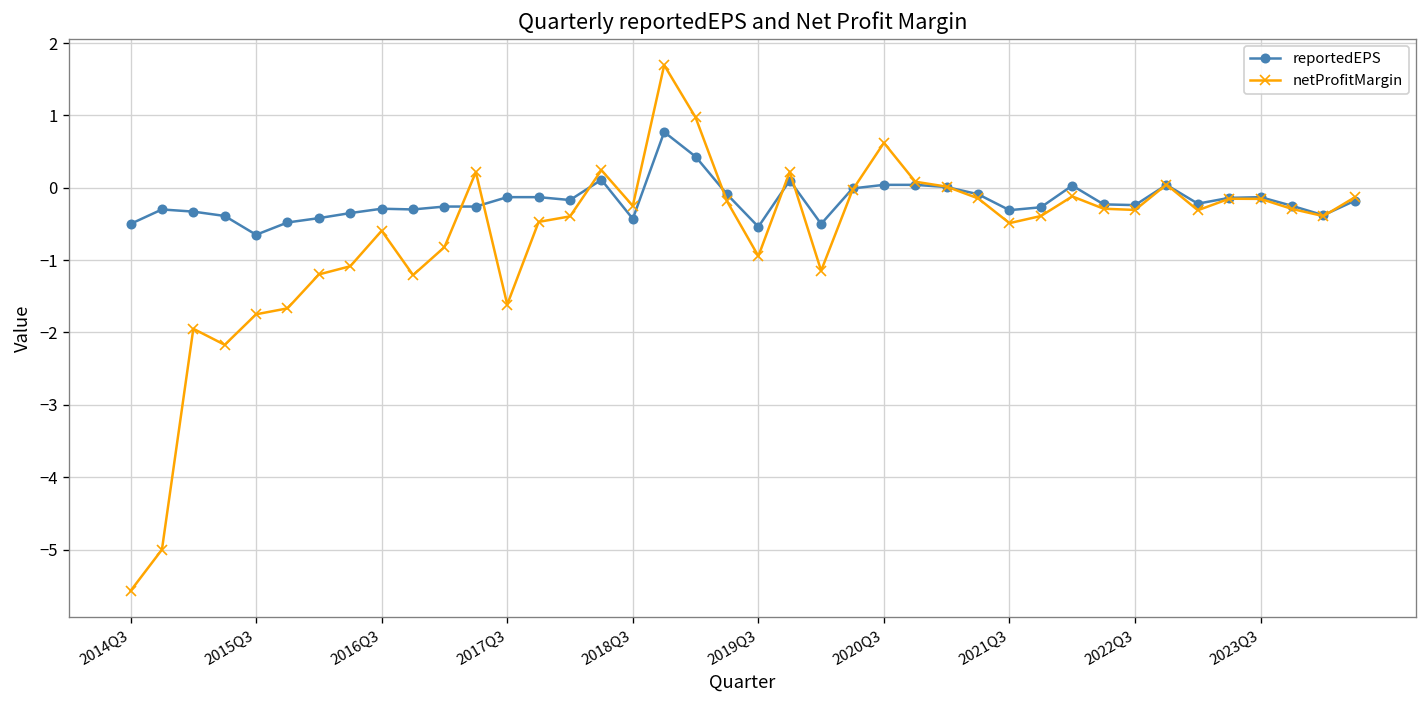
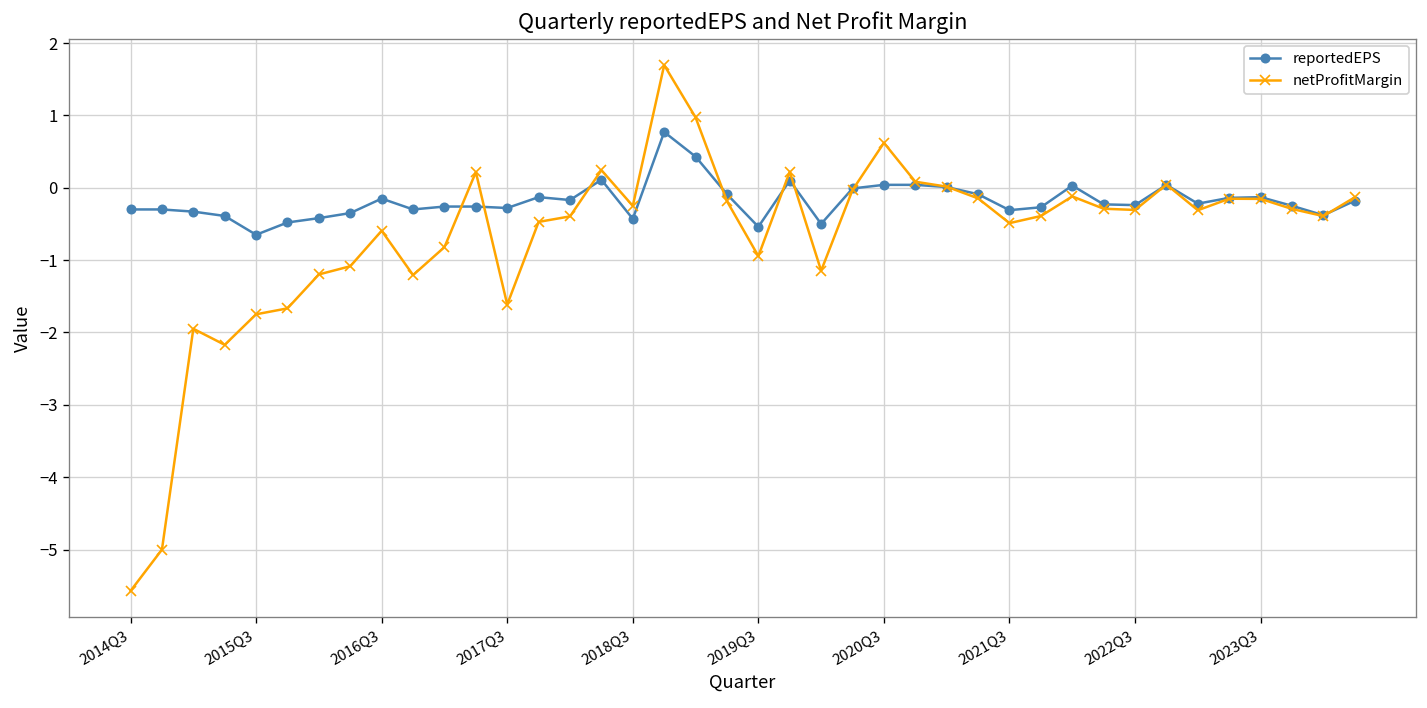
  {
    "reportedEPS": {
-     "2014Q3": -0.5,
+     "2014Q3": -0.3,
      "2015Q3": -0.7,
-     "2016Q3": -0.3,
-     "2017Q3": -0.1,
+     "2016Q3": -0.2,
+     "2017Q3": -0.3,
      "2018Q3": -0.4,
      "2019Q3": -0.5,
      "2020Q3": 0.0,
      "2021Q3": -0.3,
      "2022Q3": -0.2
    },
    "netProfitMargin": {
      "2014Q3": -5.6,
      "2015Q3": -1.7,
      "2016Q3": -0.6,
      "2017Q3": -1.6,
      "2018Q3": -0.3,
      "2019Q3": -0.9,
      "2020Q3": 0.6,
      "2021Q3": -0.5,
      "2022Q3": -0.3
    }
  }
